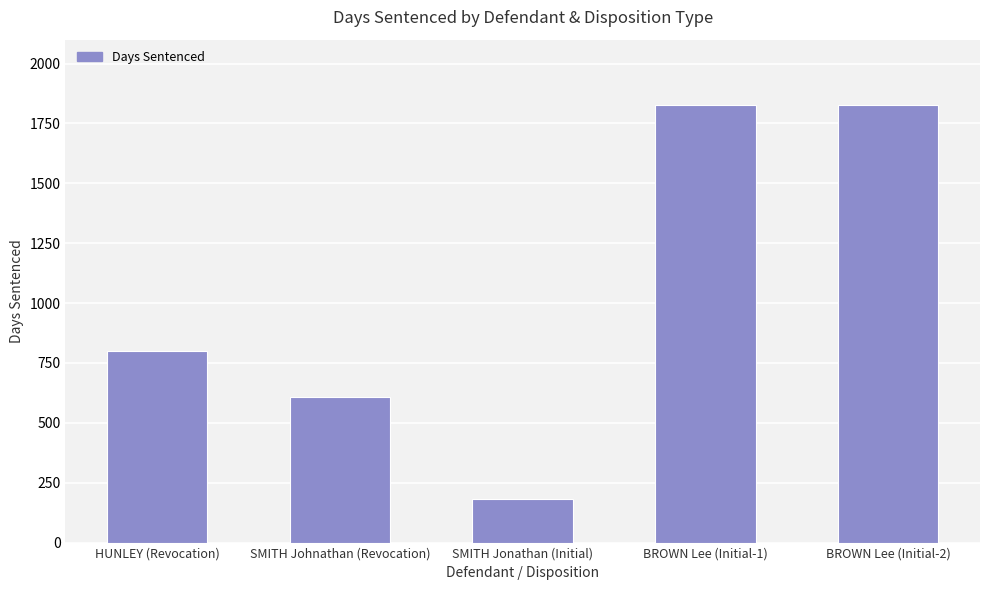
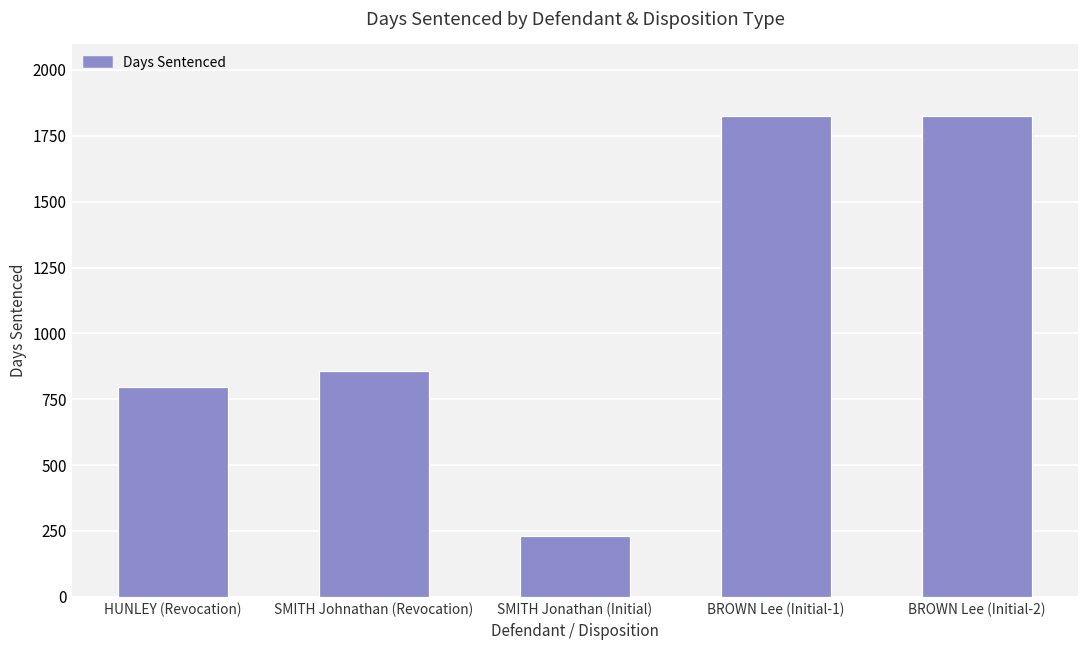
  {
    "HUNLEY (Revocation)": 800,
-   "SMITH Johnathan (Revocation)": 610,
-   "SMITH Jonathan (Initial)": 180,
+   "SMITH Johnathan (Revocation)": 860,
+   "SMITH Jonathan (Initial)": 230,
    "BROWN Lee (Initial-1)": 1830,
    "BROWN Lee (Initial-2)": 1830
  }
